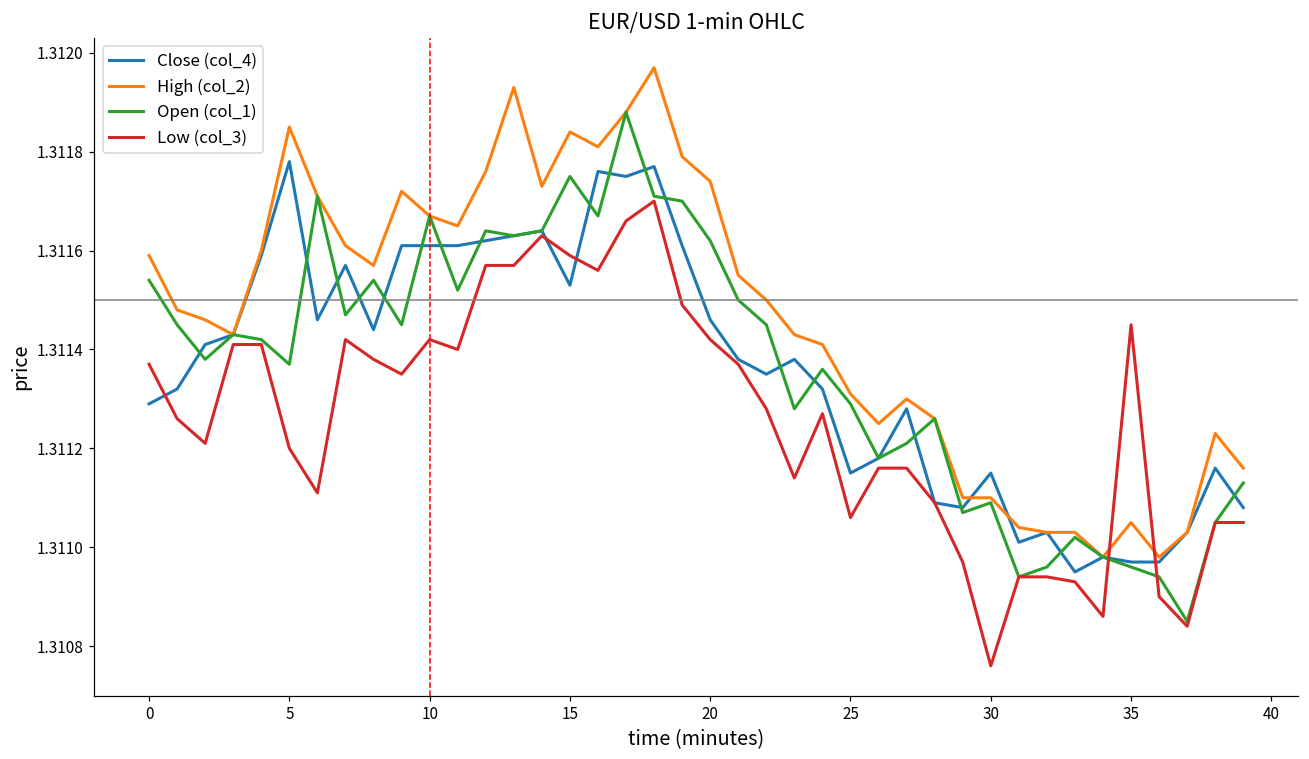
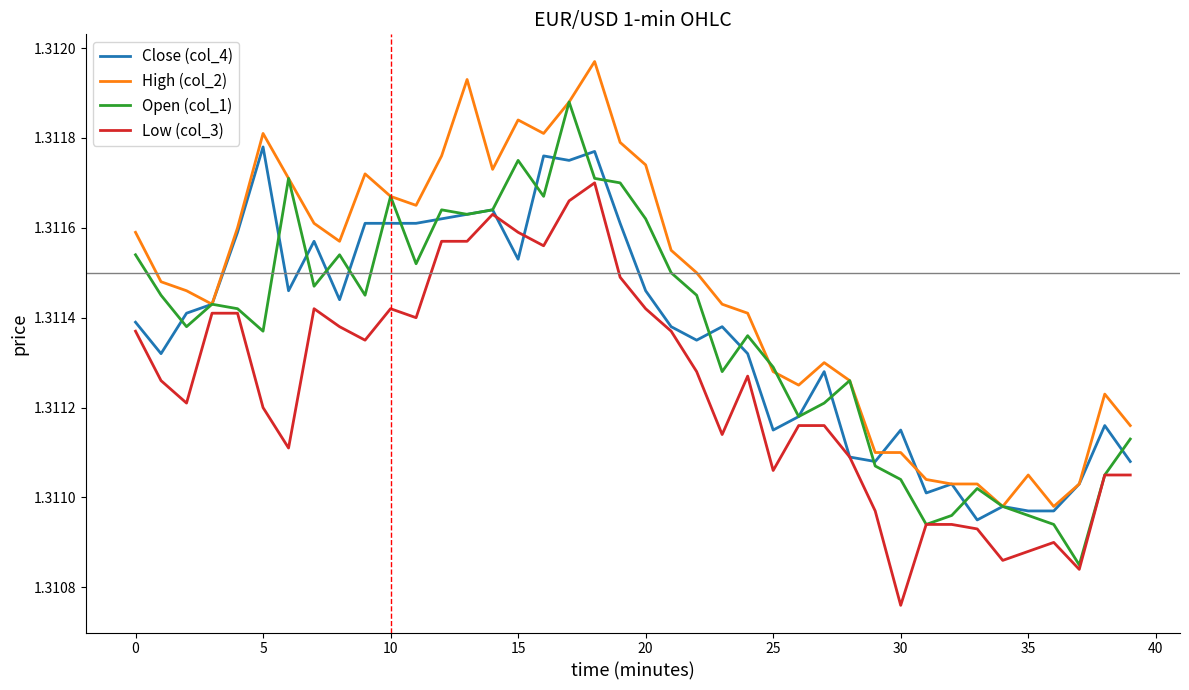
  {
    "Close (col_4)": {
-     "0": 1.31129,
+     "0": 1.31139,
      "5": 1.31178,
      "10": 1.31161,
      "15": 1.31153,
      "20": 1.31146,
      "25": 1.31115,
      "30": 1.31115,
      "35": 1.31097
    },
    "High (col_2)": {
      "0": 1.31159,
-     "5": 1.31185,
+     "5": 1.31181,
      "15": 1.31184,
      "20": 1.31174,
-     "25": 1.31131,
+     "25": 1.31128,
      "30": 1.31110,
      "35": 1.31105
    },
    "Open (col_1)": {
      "0": 1.31154,
      "5": 1.31137,
      "15": 1.31175,
      "20": 1.31162,
      "25": 1.31129,
-     "30": 1.31109,
+     "30": 1.31104,
      "35": 1.31096
    },
    "Low (col_3)": {
      "0": 1.31137,
      "5": 1.31120,
      "10": 1.31142,
      "15": 1.31159,
      "20": 1.31142,
      "25": 1.31106,
      "30": 1.31076,
-     "35": 1.31145
+     "35": 1.31088
    }
  }
